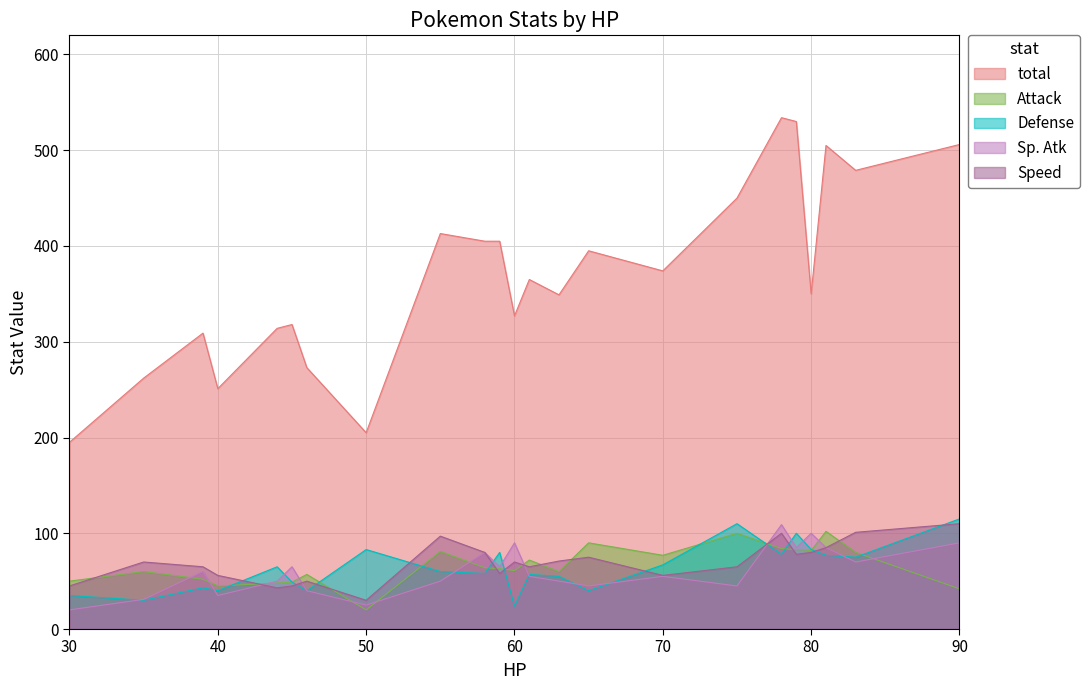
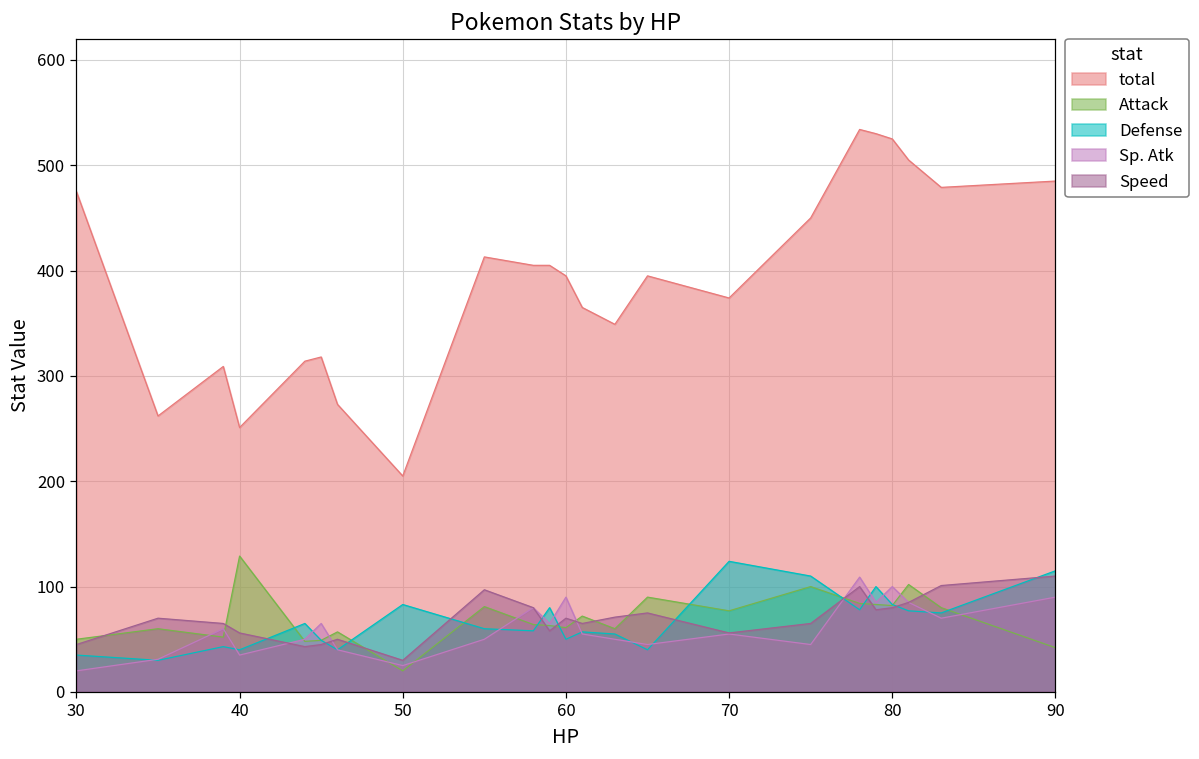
  {
    "total": {
-     "30": 200,
+     "30": 480,
      "40": 250,
      "50": 210,
-     "60": 330,
+     "60": 400,
      "70": 370,
-     "80": 350,
-     "90": 510
+     "80": 530,
+     "90": 490
    },
    "Attack": {
      "30": 50,
-     "40": 50,
+     "40": 130,
      "50": 20,
      "60": 60,
      "70": 80,
      "90": 40
    },
    "Defense": {
      "30": 40,
      "40": 40,
      "50": 80,
-     "60": 20,
-     "70": 70,
+     "60": 50,
+     "70": 120,
      "90": 120
    }
  }
